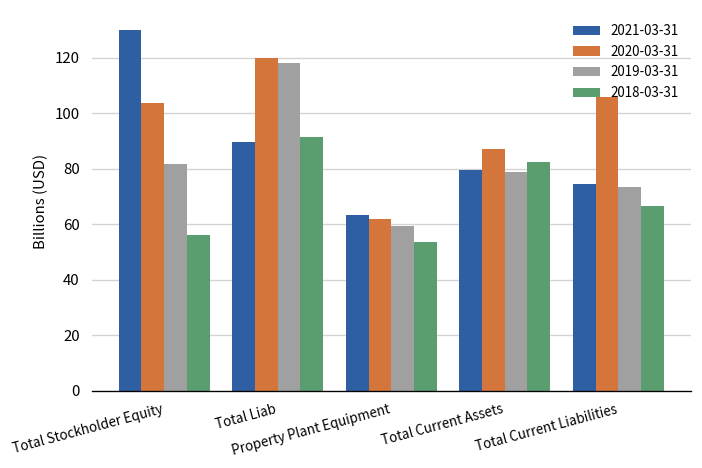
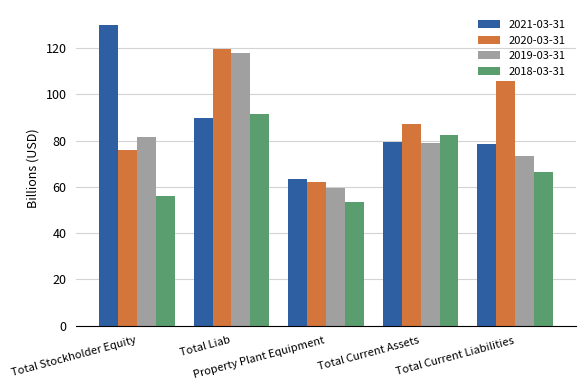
  {
    "2021-03-31": {
      "Total Stockholder Equity": 130,
      "Total Liab": 90,
      "Property Plant Equipment": 63,
      "Total Current Assets": 80,
-     "Total Current Liabilities": 75
+     "Total Current Liabilities": 79
    },
    "2020-03-31": {
-     "Total Stockholder Equity": 104,
+     "Total Stockholder Equity": 76,
      "Total Liab": 120,
      "Property Plant Equipment": 62,
      "Total Current Assets": 87,
      "Total Current Liabilities": 106
    },
    "2019-03-31": {
      "Total Stockholder Equity": 82,
      "Total Liab": 118,
      "Property Plant Equipment": 59,
      "Total Current Assets": 79,
      "Total Current Liabilities": 73
    },
    "2018-03-31": {
      "Total Stockholder Equity": 56,
      "Total Liab": 91,
      "Property Plant Equipment": 53,
      "Total Current Assets": 82,
      "Total Current Liabilities": 67
    }
  }
